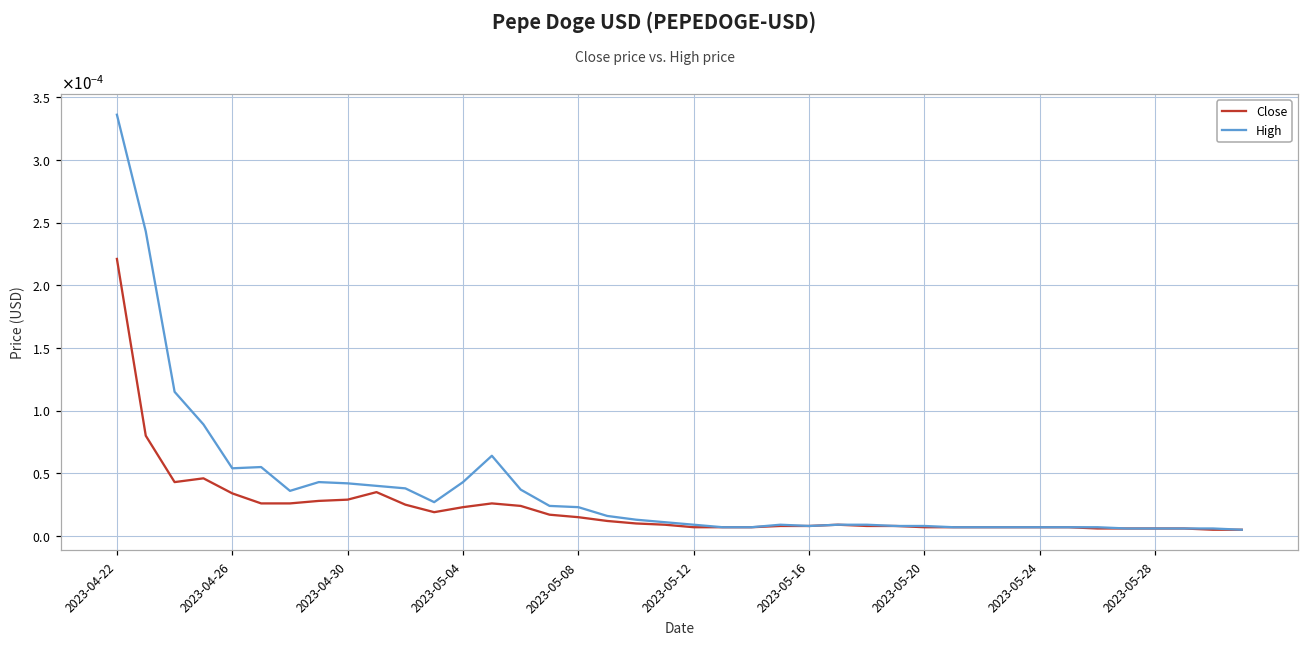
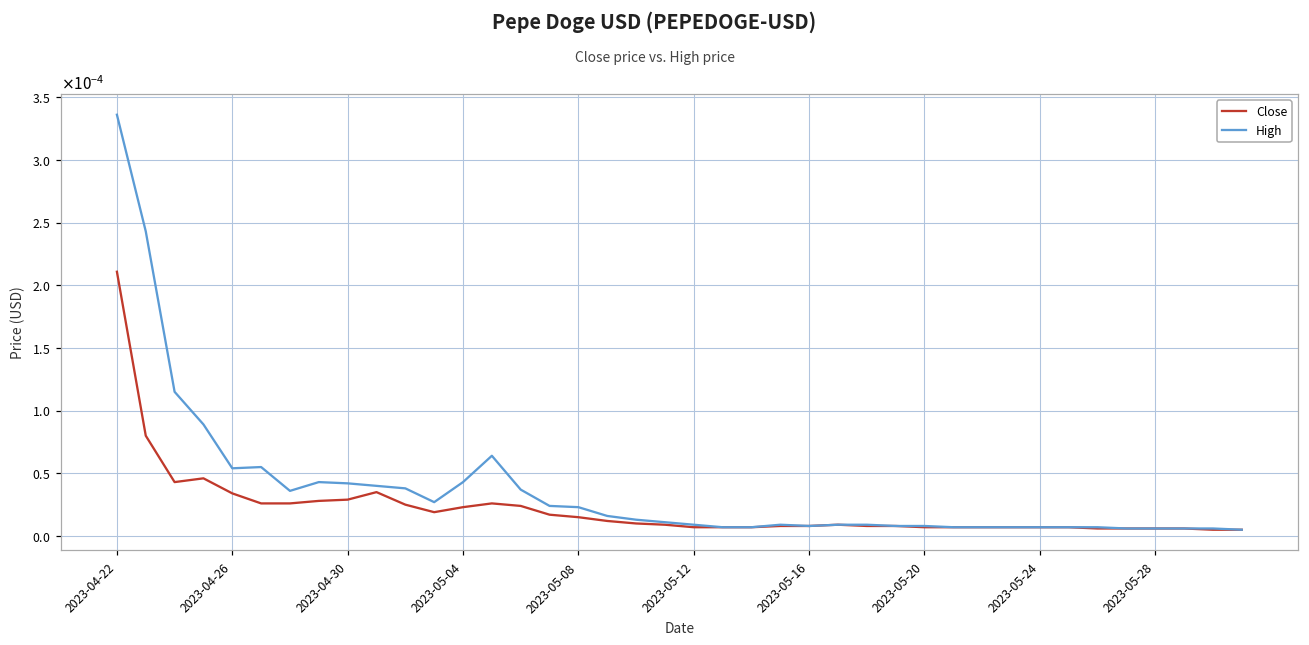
  {
    "Close": {
-     "2023-04-22": 0.000221,
+     "2023-04-22": 0.000211,
      "2023-04-26": 0.000034,
      "2023-04-30": 0.000029,
      "2023-05-04": 0.000023,
      "2023-05-08": 0.000015
    },
    "High": {
      "2023-04-22": 0.000336,
      "2023-04-26": 0.000054,
      "2023-04-30": 0.000042,
      "2023-05-04": 0.000043,
      "2023-05-08": 0.000023
    }
  }
